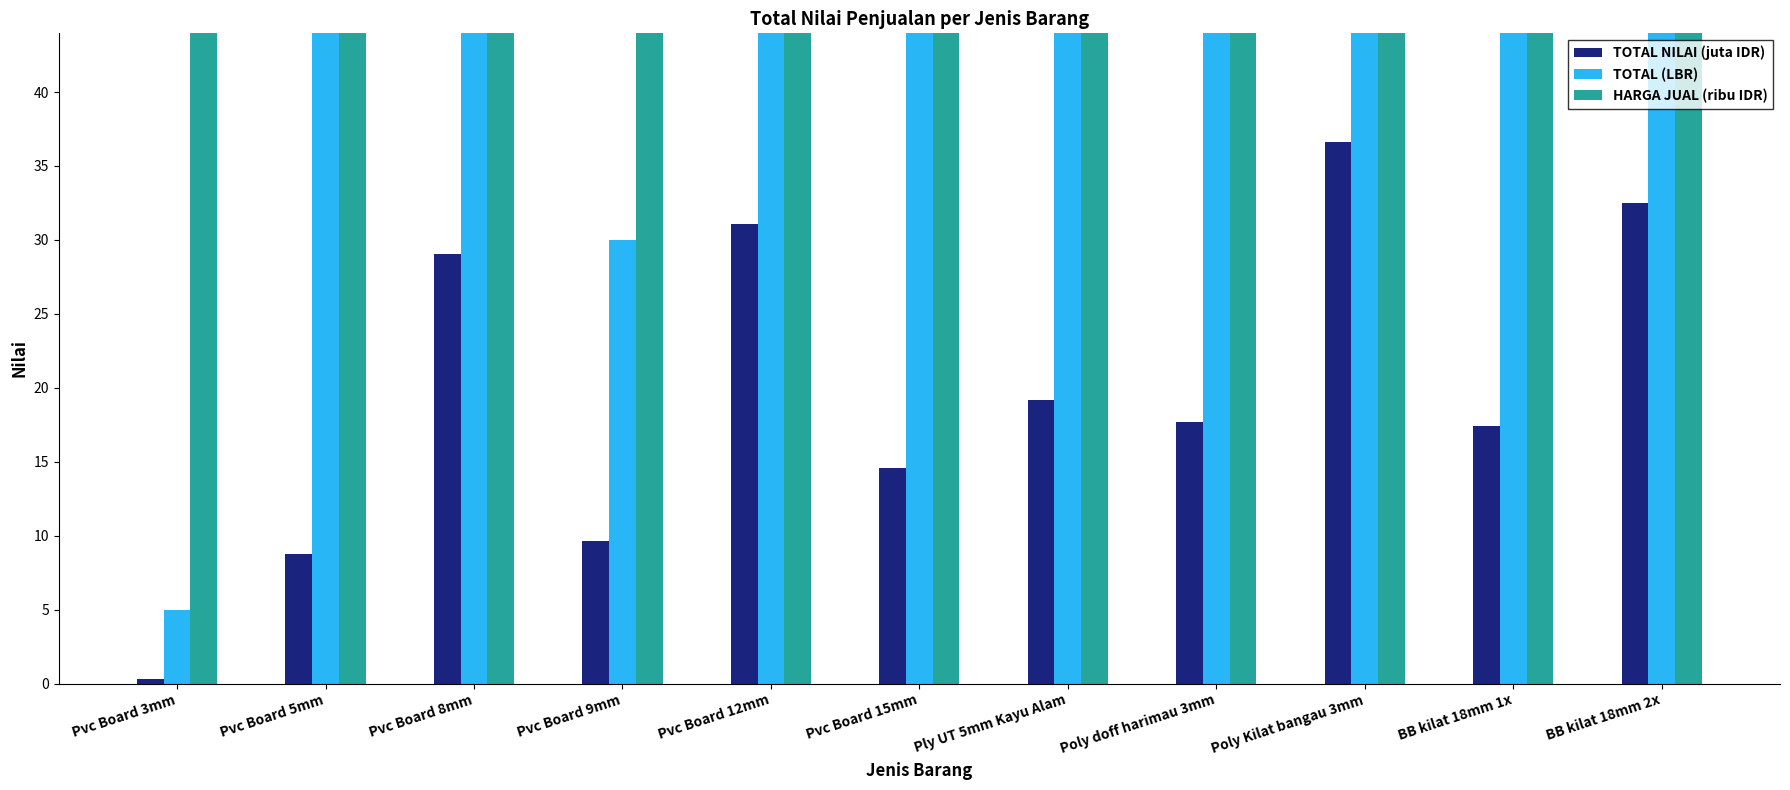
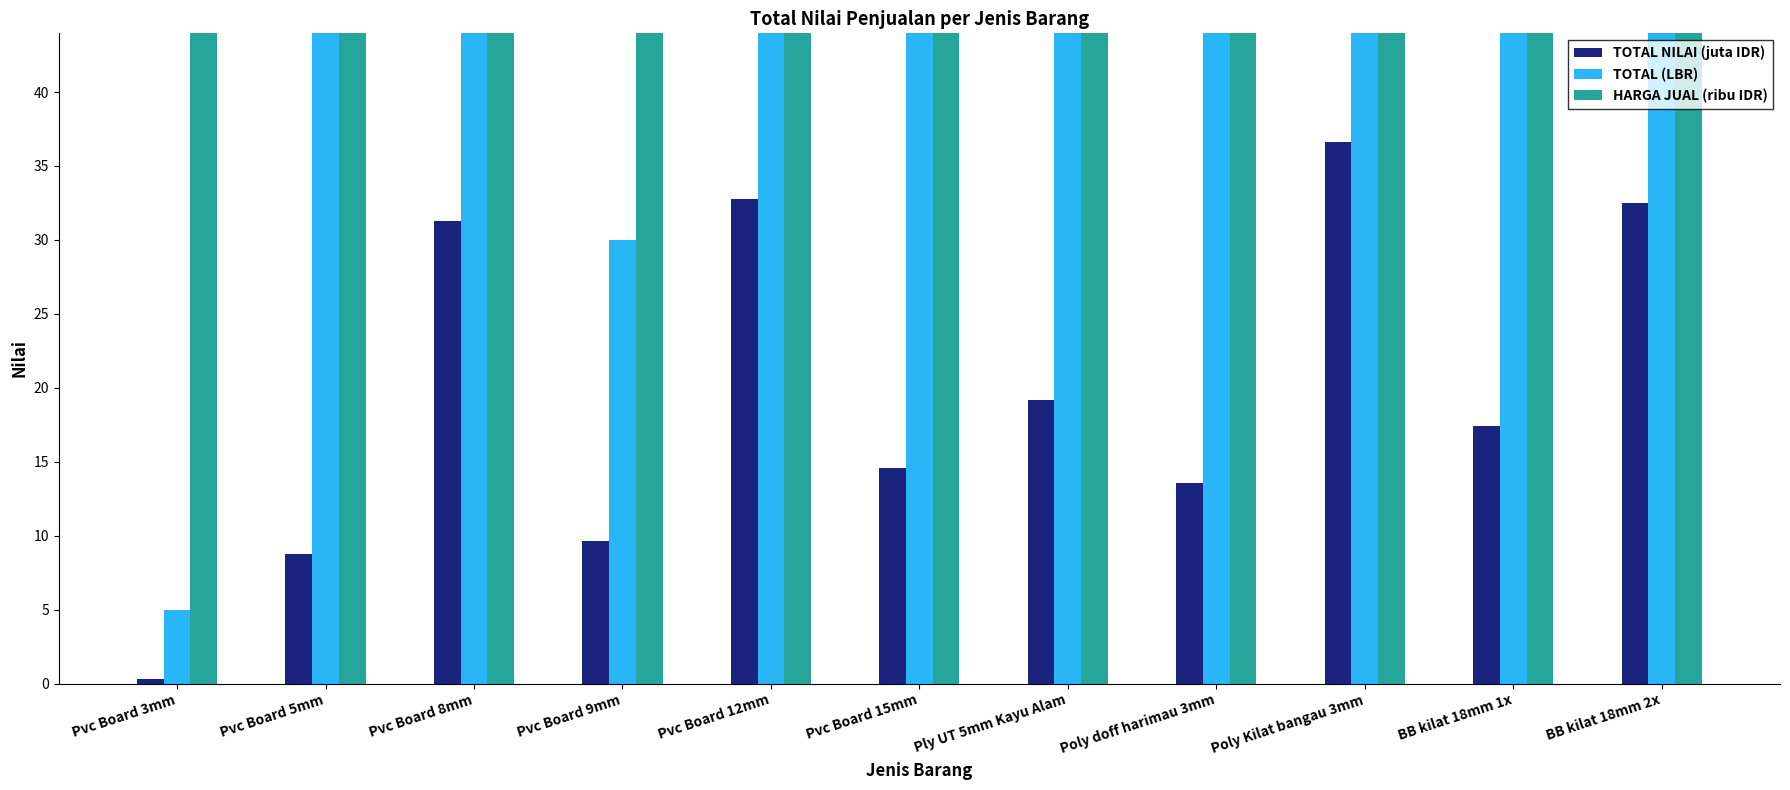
  {
    "TOTAL NILAI (juta IDR)": {
      "Pvc Board 3mm": 0.3,
      "Pvc Board 5mm": 8.8,
-     "Pvc Board 8mm": 29.1,
+     "Pvc Board 8mm": 31.3,
      "Pvc Board 9mm": 9.6,
-     "Pvc Board 12mm": 31.1,
+     "Pvc Board 12mm": 32.7,
      "Pvc Board 15mm": 14.6,
      "Ply UT 5mm Kayu Alam": 19.2,
-     "Poly doff harimau 3mm": 17.7,
+     "Poly doff harimau 3mm": 13.5,
      "Poly Kilat bangau 3mm": 36.6,
      "BB kilat 18mm 1x": 17.4,
      "BB kilat 18mm 2x": 32.5
    },
    "TOTAL (LBR)": {
      "Pvc Board 3mm": 5.0,
      "Pvc Board 9mm": 30.0
    }
  }
